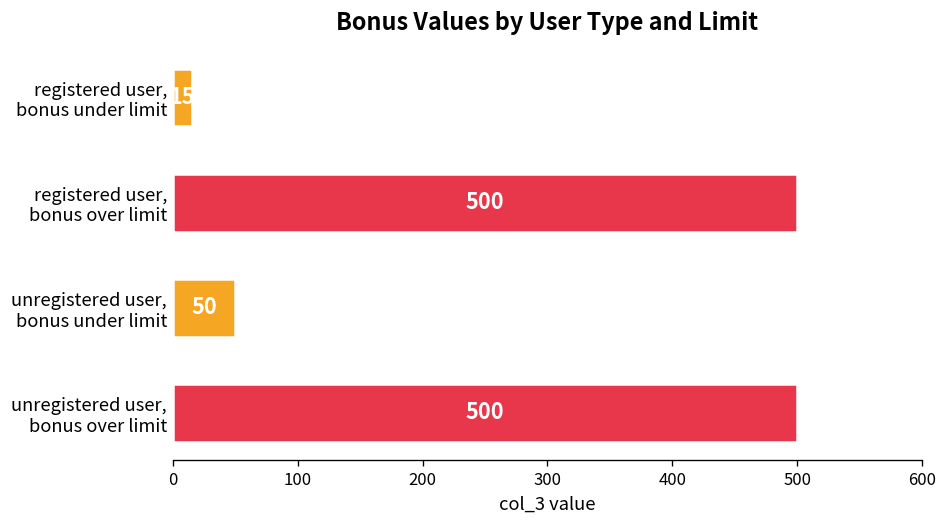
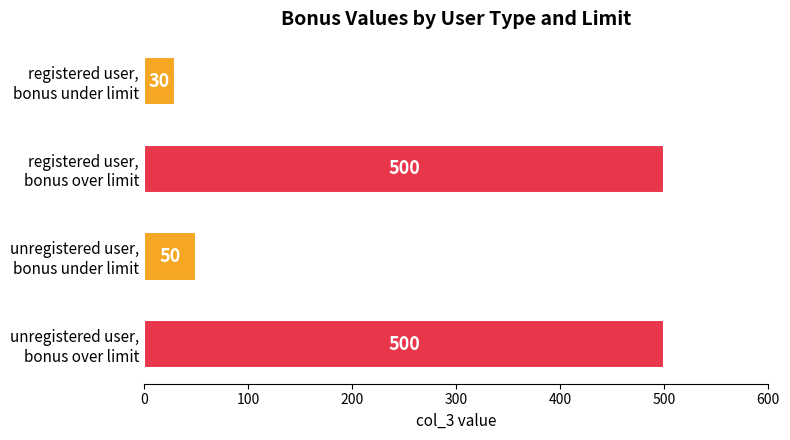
  {
-   "registered user, bonus under limit": 15,
+   "registered user, bonus under limit": 30,
    "registered user, bonus over limit": 500,
    "unregistered user, bonus under limit": 50,
    "unregistered user, bonus over limit": 500
  }
